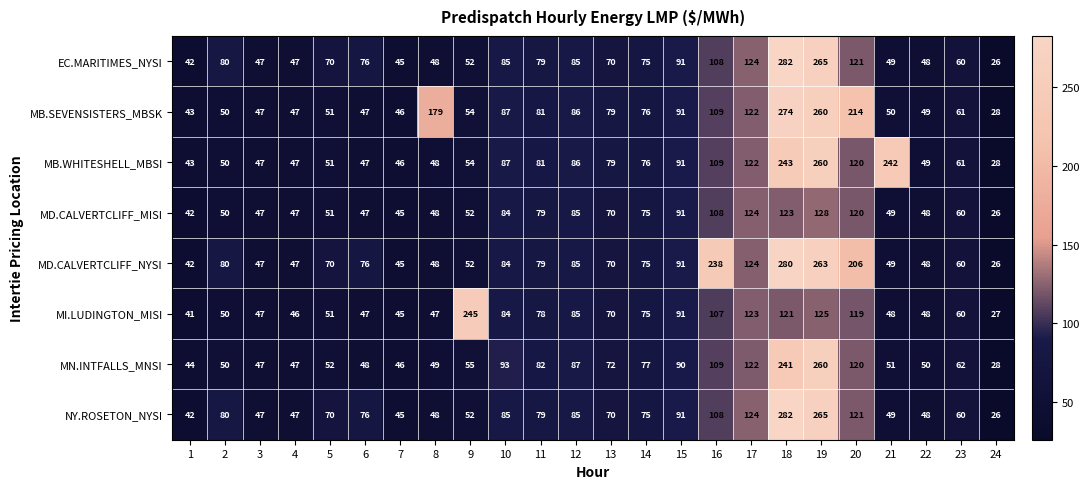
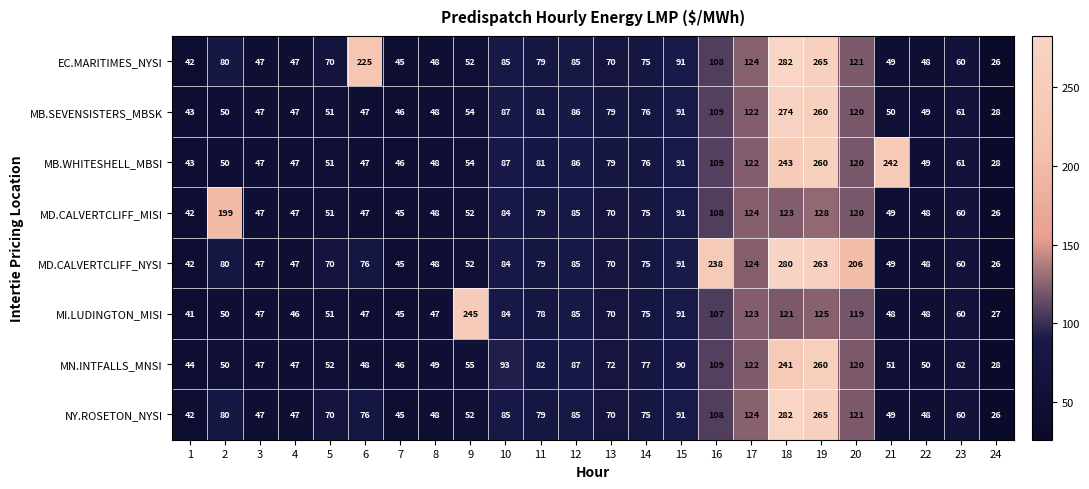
  {
    "EC.MARITIMES_NYSI": {
      "1": 42,
      "2": 80,
      "3": 47,
      "4": 47,
      "5": 70,
-     "6": 76,
+     "6": 225,
      "7": 45,
      "8": 48,
      "9": 52,
      "10": 85,
      "11": 79,
      "12": 85,
      "13": 70,
      "14": 75,
      "15": 91,
      "16": 108,
      "17": 124,
      "18": 282,
      "19": 265,
      "20": 121,
      "21": 49,
      "22": 48,
      "23": 60,
      "24": 26
    },
    "MB.SEVENSISTERS_MBSK": {
      "1": 43,
      "2": 50,
      "3": 47,
      "4": 47,
      "5": 51,
      "6": 47,
      "7": 46,
-     "8": 179,
+     "8": 48,
      "9": 54,
      "10": 87,
      "11": 81,
      "12": 86,
      "13": 79,
      "14": 76,
      "15": 91,
      "16": 109,
      "17": 122,
      "18": 274,
      "19": 260,
-     "20": 214,
+     "20": 120,
      "21": 50,
      "22": 49,
      "23": 61,
      "24": 28
    },
    "MB.WHITESHELL_MBSI": {
      "1": 43,
      "2": 50,
      "3": 47,
      "4": 47,
      "5": 51,
      "6": 47,
      "7": 46,
      "8": 48,
      "9": 54,
      "10": 87,
      "11": 81,
      "12": 86,
      "13": 79,
      "14": 76,
      "15": 91,
      "16": 109,
      "17": 122,
      "18": 243,
      "19": 260,
      "20": 120,
      "21": 242,
      "22": 49,
      "23": 61,
      "24": 28
    },
    "MD.CALVERTCLIFF_MISI": {
      "1": 42,
-     "2": 50,
+     "2": 199,
      "3": 47,
      "4": 47,
      "5": 51,
      "6": 47,
      "7": 45,
      "8": 48,
      "9": 52,
      "10": 84,
      "11": 79,
      "12": 85,
      "13": 70,
      "14": 75,
      "15": 91,
      "16": 108,
      "17": 124,
      "18": 123,
      "19": 128,
      "20": 120,
      "21": 49,
      "22": 48,
      "23": 60,
      "24": 26
    },
    "MD.CALVERTCLIFF_NYSI": {
      "1": 42,
      "2": 80,
      "3": 47,
      "4": 47,
      "5": 70,
      "6": 76,
      "7": 45,
      "8": 48,
      "9": 52,
      "10": 84,
      "11": 79,
      "12": 85,
      "13": 70,
      "14": 75,
      "15": 91,
      "16": 238,
      "17": 124,
      "18": 280,
      "19": 263,
      "20": 206,
      "21": 49,
      "22": 48,
      "23": 60,
      "24": 26
    },
    "MI.LUDINGTON_MISI": {
      "1": 41,
      "2": 50,
      "3": 47,
      "4": 46,
      "5": 51,
      "6": 47,
      "7": 45,
      "8": 47,
      "9": 245,
      "10": 84,
      "11": 78,
      "12": 85,
      "13": 70,
      "14": 75,
      "15": 91,
      "16": 107,
      "17": 123,
      "18": 121,
      "19": 125,
      "20": 119,
      "21": 48,
      "22": 48,
      "23": 60,
      "24": 27
    },
    "MN.INTFALLS_MNSI": {
      "1": 44,
      "2": 50,
      "3": 47,
      "4": 47,
      "5": 52,
      "6": 48,
      "7": 46,
      "8": 49,
      "9": 55,
      "10": 93,
      "11": 82,
      "12": 87,
      "13": 72,
      "14": 77,
      "15": 90,
      "16": 109,
      "17": 122,
      "18": 241,
      "19": 260,
      "20": 120,
      "21": 51,
      "22": 50,
      "23": 62,
      "24": 28
    },
    "NY.ROSETON_NYSI": {
      "1": 42,
      "2": 80,
      "3": 47,
      "4": 47,
      "5": 70,
      "6": 76,
      "7": 45,
      "8": 48,
      "9": 52,
      "10": 85,
      "11": 79,
      "12": 85,
      "13": 70,
      "14": 75,
      "15": 91,
      "16": 108,
      "17": 124,
      "18": 282,
      "19": 265,
      "20": 121,
      "21": 49,
      "22": 48,
      "23": 60,
      "24": 26
    }
  }
